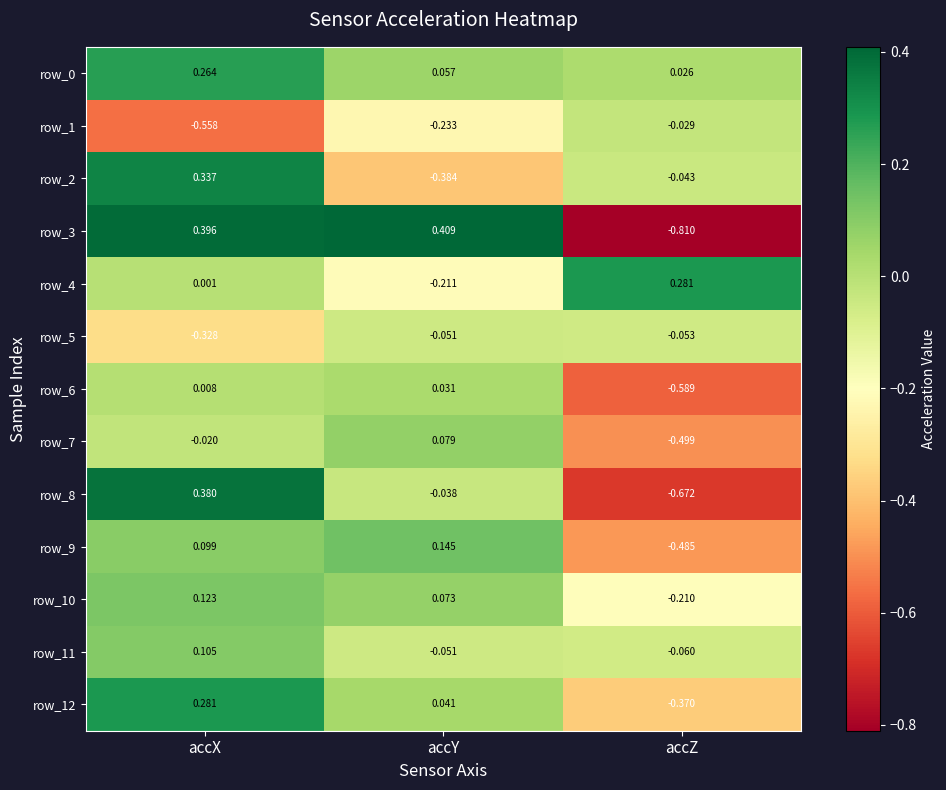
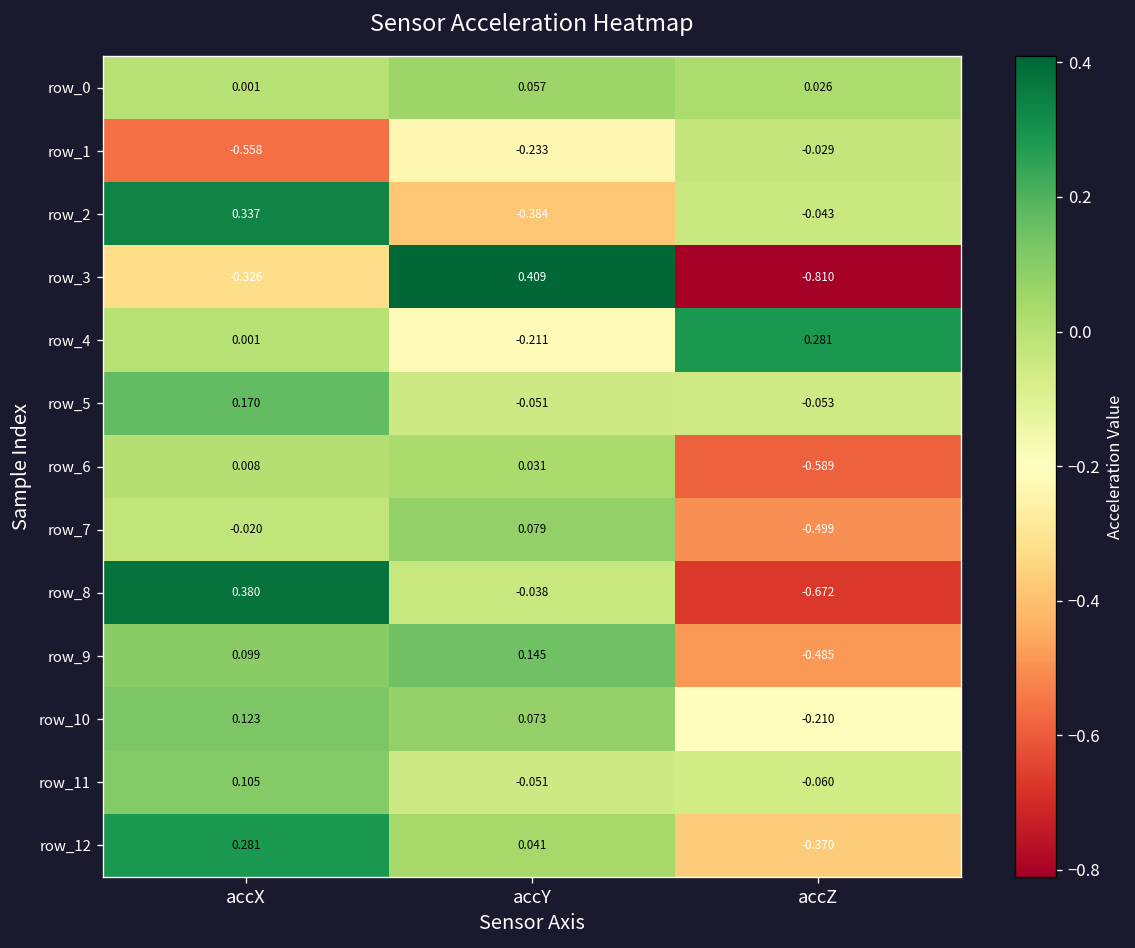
  {
    "row_0": {
-     "accX": 0.264,
+     "accX": 0.001,
      "accY": 0.057,
      "accZ": 0.026
    },
    "row_1": {
      "accX": -0.558,
      "accY": -0.233,
      "accZ": -0.029
    },
    "row_2": {
      "accX": 0.337,
      "accY": -0.384,
      "accZ": -0.043
    },
    "row_3": {
-     "accX": 0.396,
+     "accX": -0.326,
      "accY": 0.409,
      "accZ": -0.810
    },
    "row_4": {
      "accX": 0.001,
      "accY": -0.211,
      "accZ": 0.281
    },
    "row_5": {
-     "accX": -0.328,
+     "accX": 0.170,
      "accY": -0.051,
      "accZ": -0.053
    },
    "row_6": {
      "accX": 0.008,
      "accY": 0.031,
      "accZ": -0.589
    },
    "row_7": {
      "accX": -0.020,
      "accY": 0.079,
      "accZ": -0.499
    },
    "row_8": {
      "accX": 0.380,
      "accY": -0.038,
      "accZ": -0.672
    },
    "row_9": {
      "accX": 0.099,
      "accY": 0.145,
      "accZ": -0.485
    },
    "row_10": {
      "accX": 0.123,
      "accY": 0.073,
      "accZ": -0.210
    },
    "row_11": {
      "accX": 0.105,
      "accY": -0.051,
      "accZ": -0.060
    },
    "row_12": {
      "accX": 0.281,
      "accY": 0.041,
      "accZ": -0.370
    }
  }
